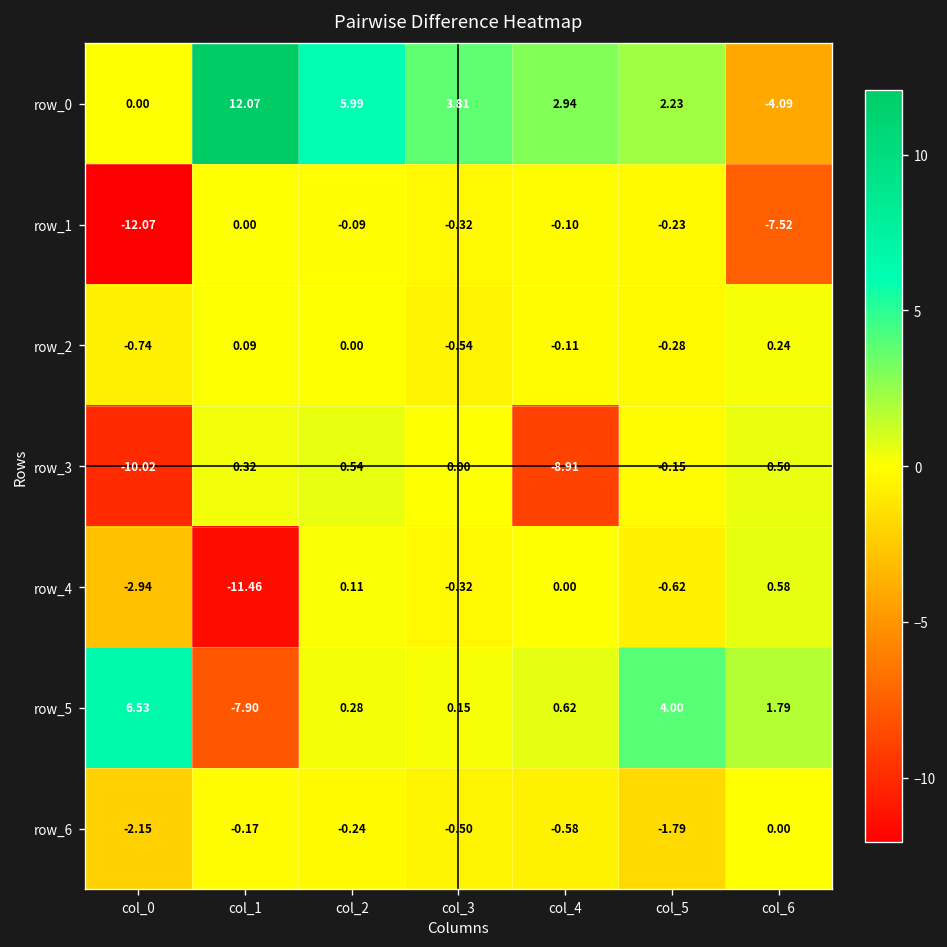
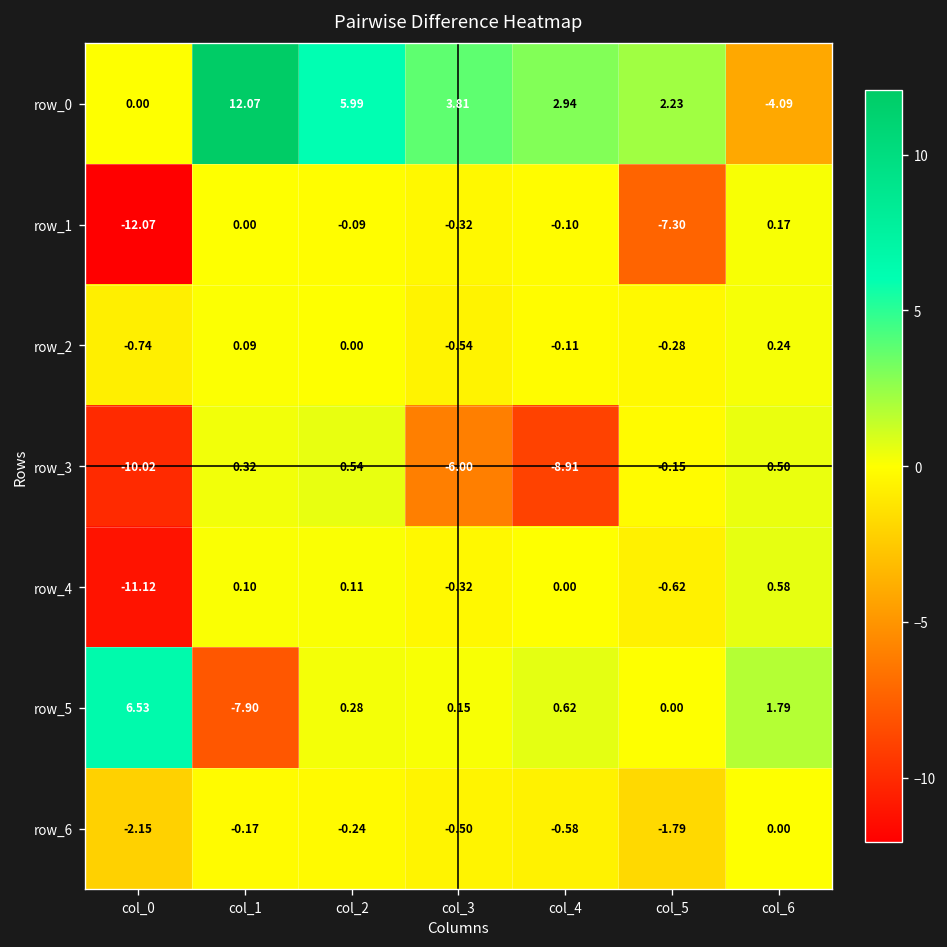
  {
    "row_0": {
      "col_0": 0.00,
      "col_1": 12.07,
      "col_2": 5.99,
      "col_3": 3.81,
      "col_4": 2.94,
      "col_5": 2.23,
      "col_6": -4.09
    },
    "row_1": {
      "col_0": -12.07,
      "col_1": 0.00,
      "col_2": -0.09,
      "col_3": -0.32,
      "col_4": -0.10,
-     "col_5": -0.23,
-     "col_6": -7.52
+     "col_5": -7.30,
+     "col_6": 0.17
    },
    "row_2": {
      "col_0": -0.74,
      "col_1": 0.09,
      "col_2": 0.00,
      "col_3": -0.54,
      "col_4": -0.11,
      "col_5": -0.28,
      "col_6": 0.24
    },
    "row_3": {
      "col_0": -10.02,
      "col_1": 0.32,
      "col_2": 0.54,
-     "col_3": 0.00,
+     "col_3": -6.00,
      "col_4": -8.91,
      "col_5": -0.15,
      "col_6": 0.50
    },
    "row_4": {
-     "col_0": -2.94,
-     "col_1": -11.46,
+     "col_0": -11.12,
+     "col_1": 0.10,
      "col_2": 0.11,
      "col_3": -0.32,
      "col_4": 0.00,
      "col_5": -0.62,
      "col_6": 0.58
    },
    "row_5": {
      "col_0": 6.53,
      "col_1": -7.90,
      "col_2": 0.28,
      "col_3": 0.15,
      "col_4": 0.62,
-     "col_5": 4.00,
+     "col_5": 0.00,
      "col_6": 1.79
    },
    "row_6": {
      "col_0": -2.15,
      "col_1": -0.17,
      "col_2": -0.24,
      "col_3": -0.50,
      "col_4": -0.58,
      "col_5": -1.79,
      "col_6": 0.00
    }
  }
